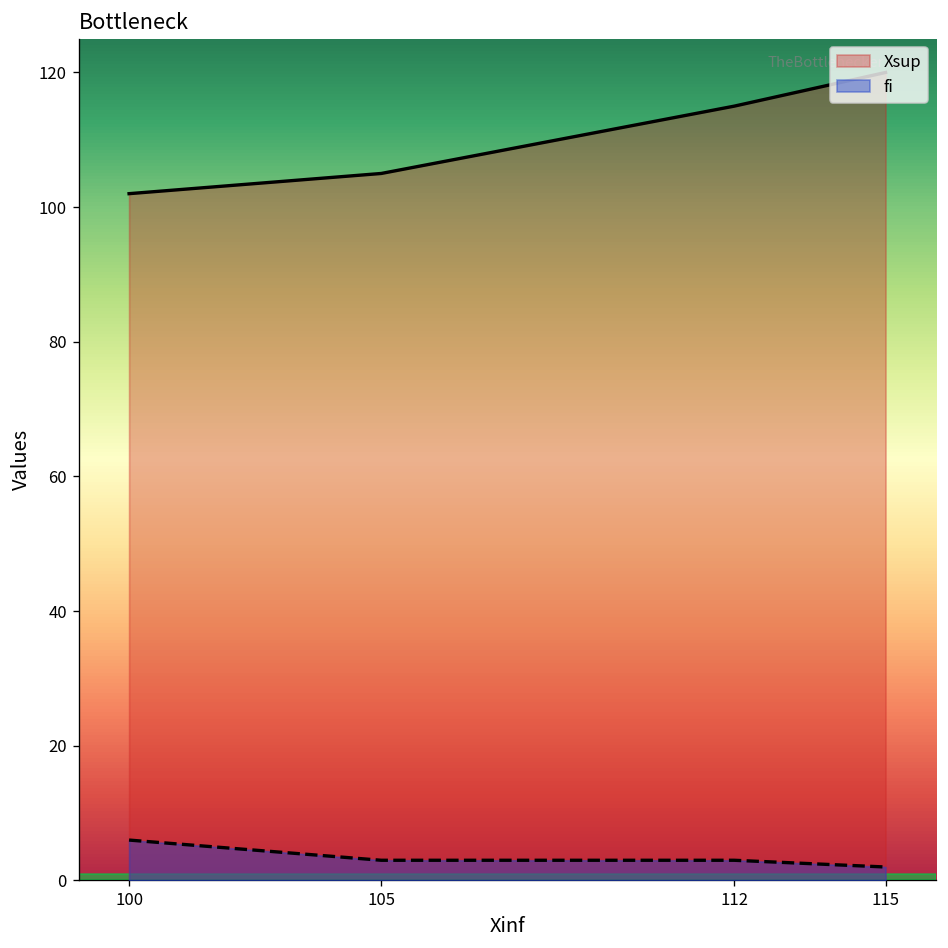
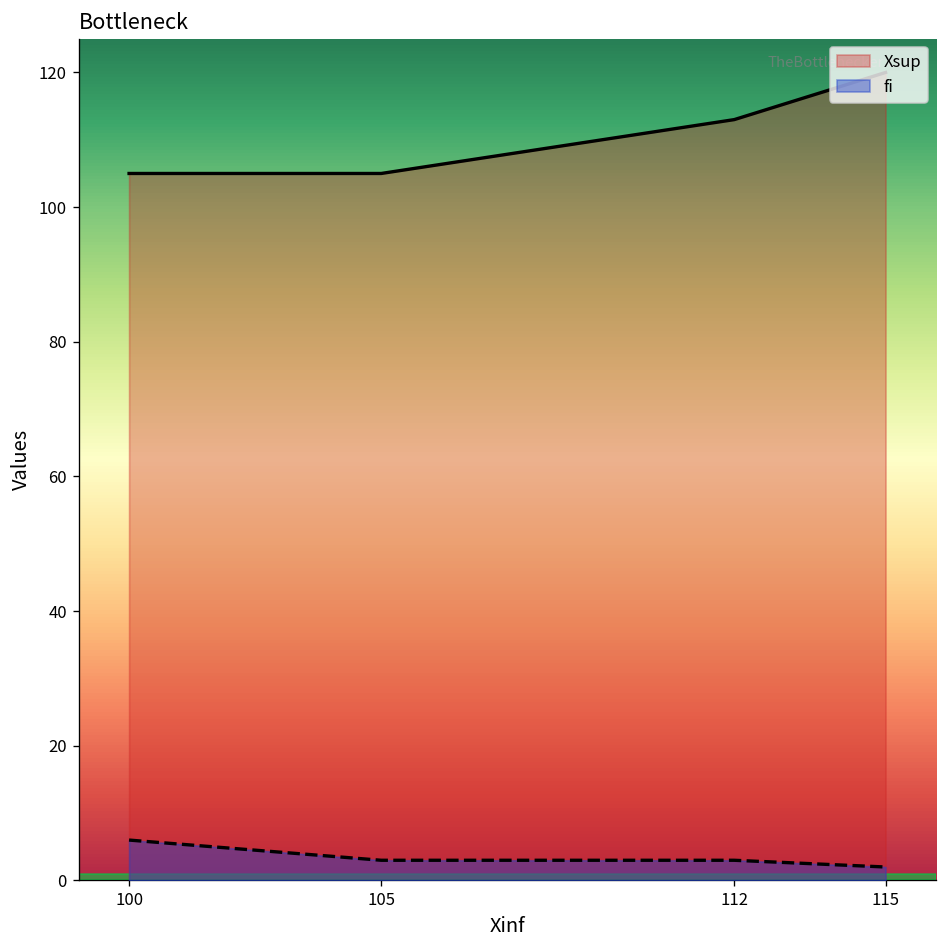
  {
    "Xsup": {
-     "100": 102,
+     "100": 105,
      "105": 105,
-     "112": 115
+     "112": 113
    },
    "fi": {
      "100": 6,
      "105": 3,
      "112": 3,
      "115": 2
    }
  }
